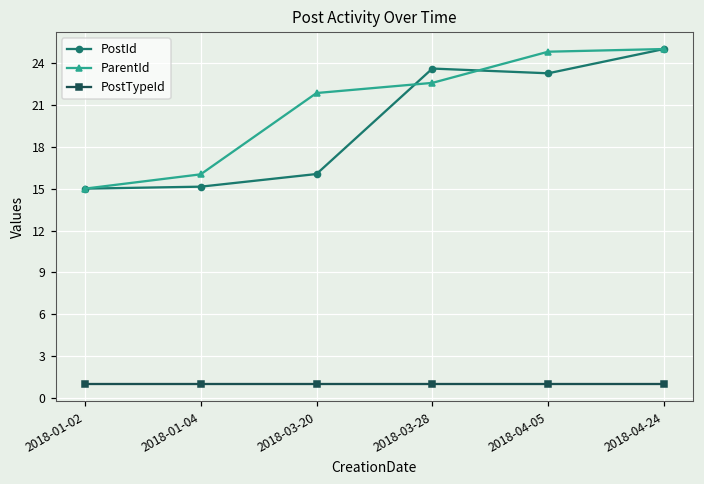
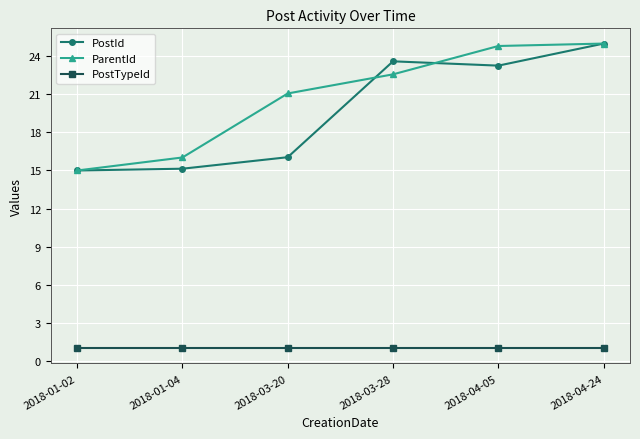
  {
    "ParentId": {
      "2018-01-04": 16.0,
-     "2018-03-20": 21.8,
+     "2018-03-20": 21.1,
      "2018-03-28": 22.6,
      "2018-04-05": 24.8
    }
  }
